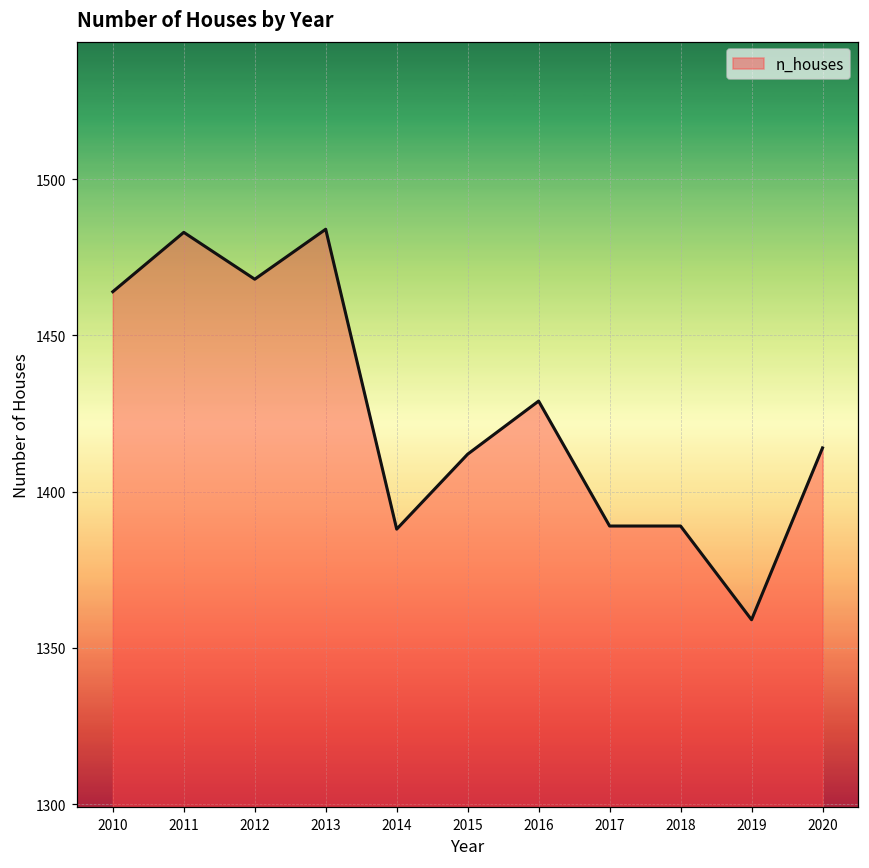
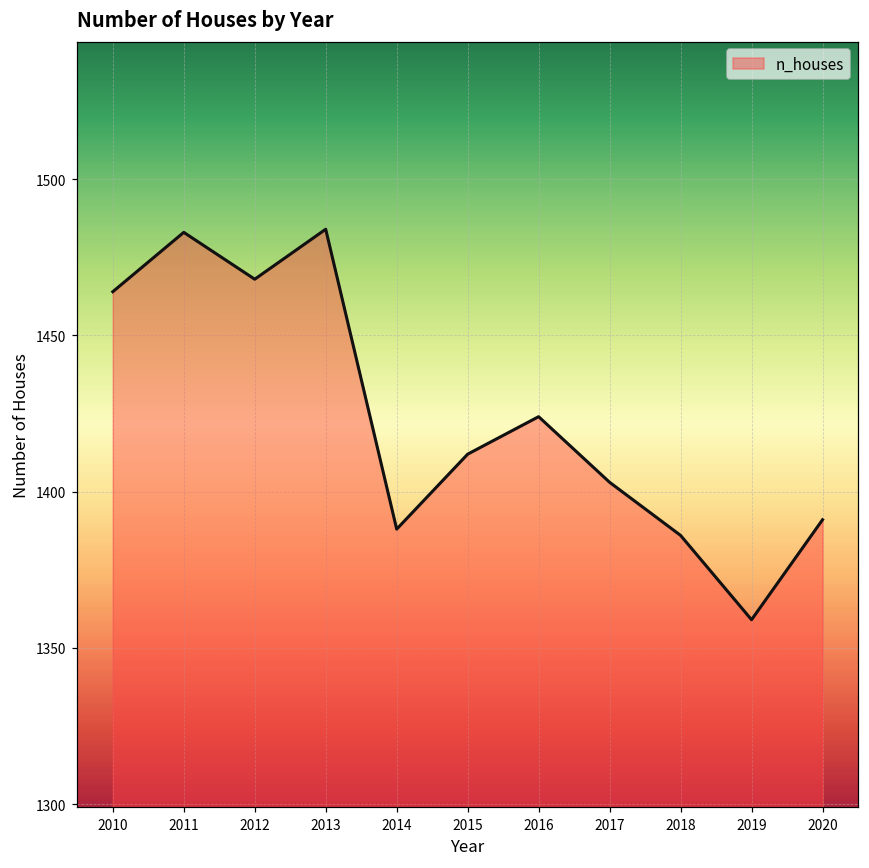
  {
    "2010": 1464,
    "2011": 1483,
    "2012": 1468,
    "2013": 1484,
    "2014": 1388,
    "2015": 1412,
-   "2016": 1429,
-   "2017": 1389,
-   "2018": 1389,
+   "2016": 1424,
+   "2017": 1403,
+   "2018": 1386,
    "2019": 1359,
-   "2020": 1414
+   "2020": 1391
  }
